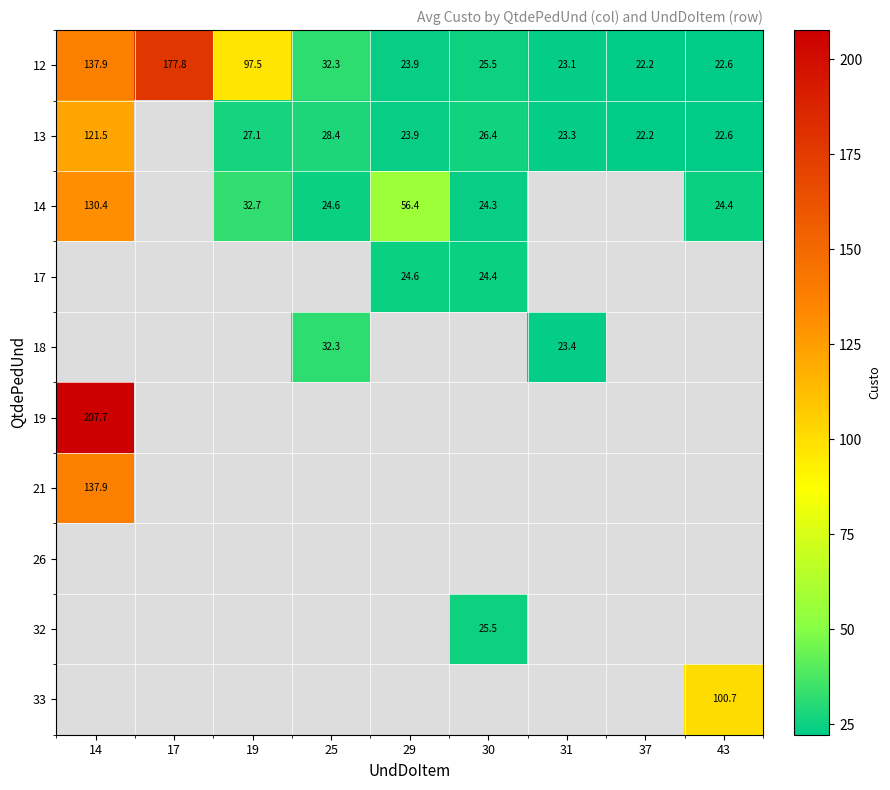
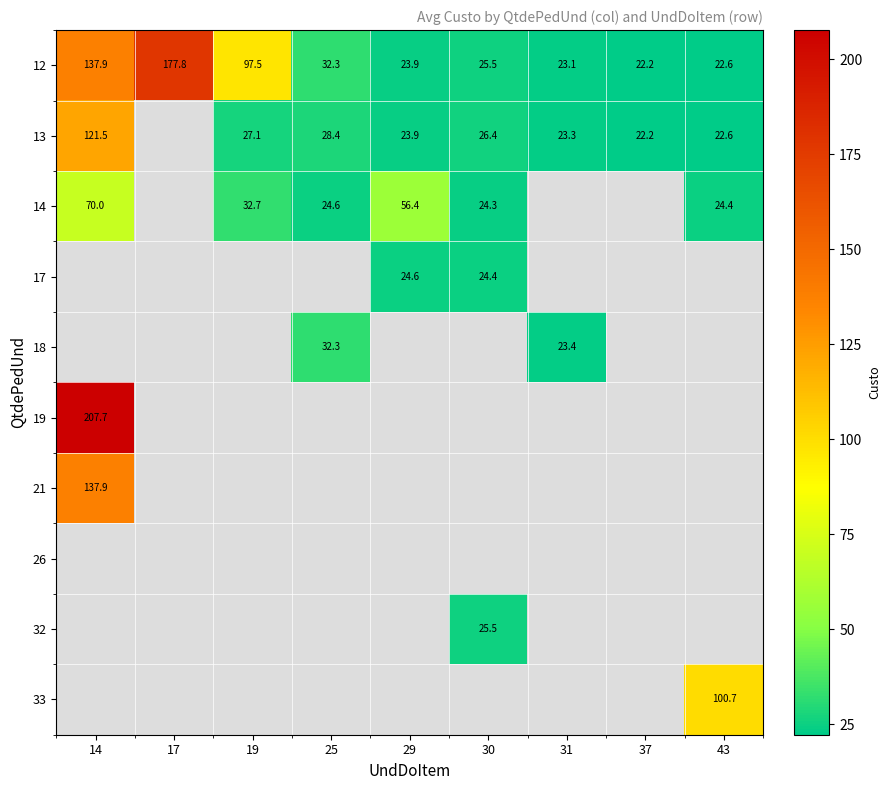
  {
    "12": {
      "14": 137.9,
      "17": 177.8,
      "19": 97.5,
      "25": 32.3,
      "29": 23.9,
      "30": 25.5,
      "31": 23.1,
      "37": 22.2,
      "43": 22.6
    },
    "13": {
      "14": 121.5,
      "19": 27.1,
      "25": 28.4,
      "29": 23.9,
      "30": 26.4,
      "31": 23.3,
      "37": 22.2,
      "43": 22.6
    },
    "14": {
-     "14": 130.4,
+     "14": 70.0,
      "19": 32.7,
      "25": 24.6,
      "29": 56.4,
      "30": 24.3,
      "43": 24.4
    },
    "17": {
      "29": 24.6,
      "30": 24.4
    },
    "18": {
      "25": 32.3,
      "31": 23.4
    },
    "19": {
      "14": 207.7
    },
    "21": {
      "14": 137.9
    },
    "32": {
      "30": 25.5
    },
    "33": {
      "43": 100.7
    }
  }
